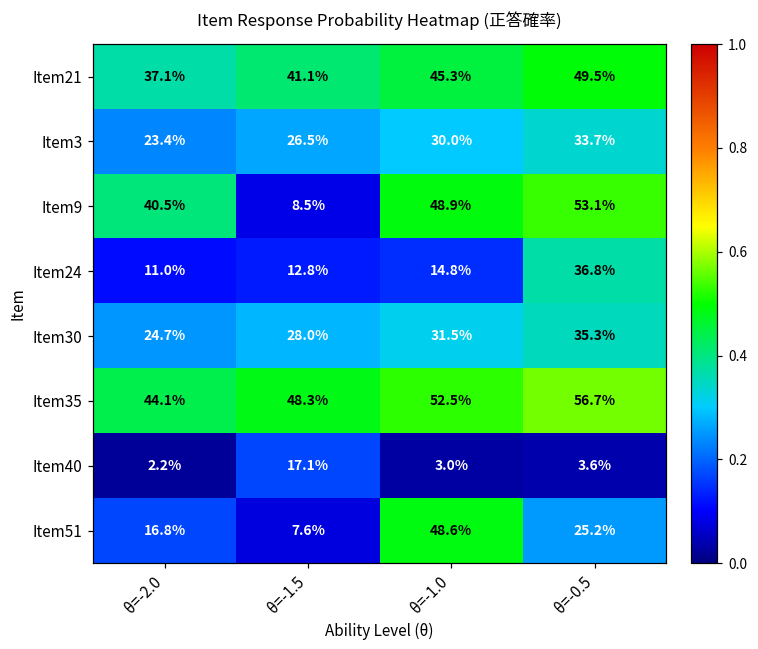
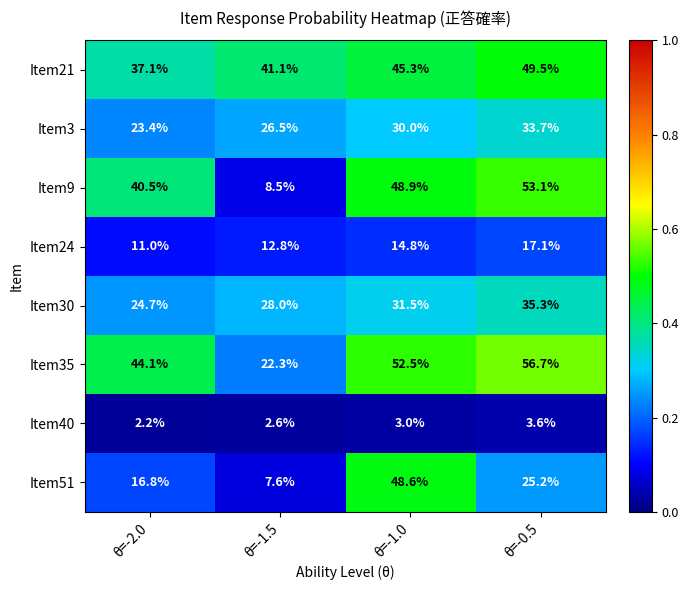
  {
    "Item21": {
      "θ=-2.0": "37.1%",
      "θ=-1.5": "41.1%",
      "θ=-1.0": "45.3%",
      "θ=-0.5": "49.5%"
    },
    "Item3": {
      "θ=-2.0": "23.4%",
      "θ=-1.5": "26.5%",
      "θ=-1.0": "30.0%",
      "θ=-0.5": "33.7%"
    },
    "Item9": {
      "θ=-2.0": "40.5%",
      "θ=-1.5": "8.5%",
      "θ=-1.0": "48.9%",
      "θ=-0.5": "53.1%"
    },
    "Item24": {
      "θ=-2.0": "11.0%",
      "θ=-1.5": "12.8%",
      "θ=-1.0": "14.8%",
-     "θ=-0.5": "36.8%"
+     "θ=-0.5": "17.1%"
    },
    "Item30": {
      "θ=-2.0": "24.7%",
      "θ=-1.5": "28.0%",
      "θ=-1.0": "31.5%",
      "θ=-0.5": "35.3%"
    },
    "Item35": {
      "θ=-2.0": "44.1%",
-     "θ=-1.5": "48.3%",
+     "θ=-1.5": "22.3%",
      "θ=-1.0": "52.5%",
      "θ=-0.5": "56.7%"
    },
    "Item40": {
      "θ=-2.0": "2.2%",
-     "θ=-1.5": "17.1%",
+     "θ=-1.5": "2.6%",
      "θ=-1.0": "3.0%",
      "θ=-0.5": "3.6%"
    },
    "Item51": {
      "θ=-2.0": "16.8%",
      "θ=-1.5": "7.6%",
      "θ=-1.0": "48.6%",
      "θ=-0.5": "25.2%"
    }
  }
